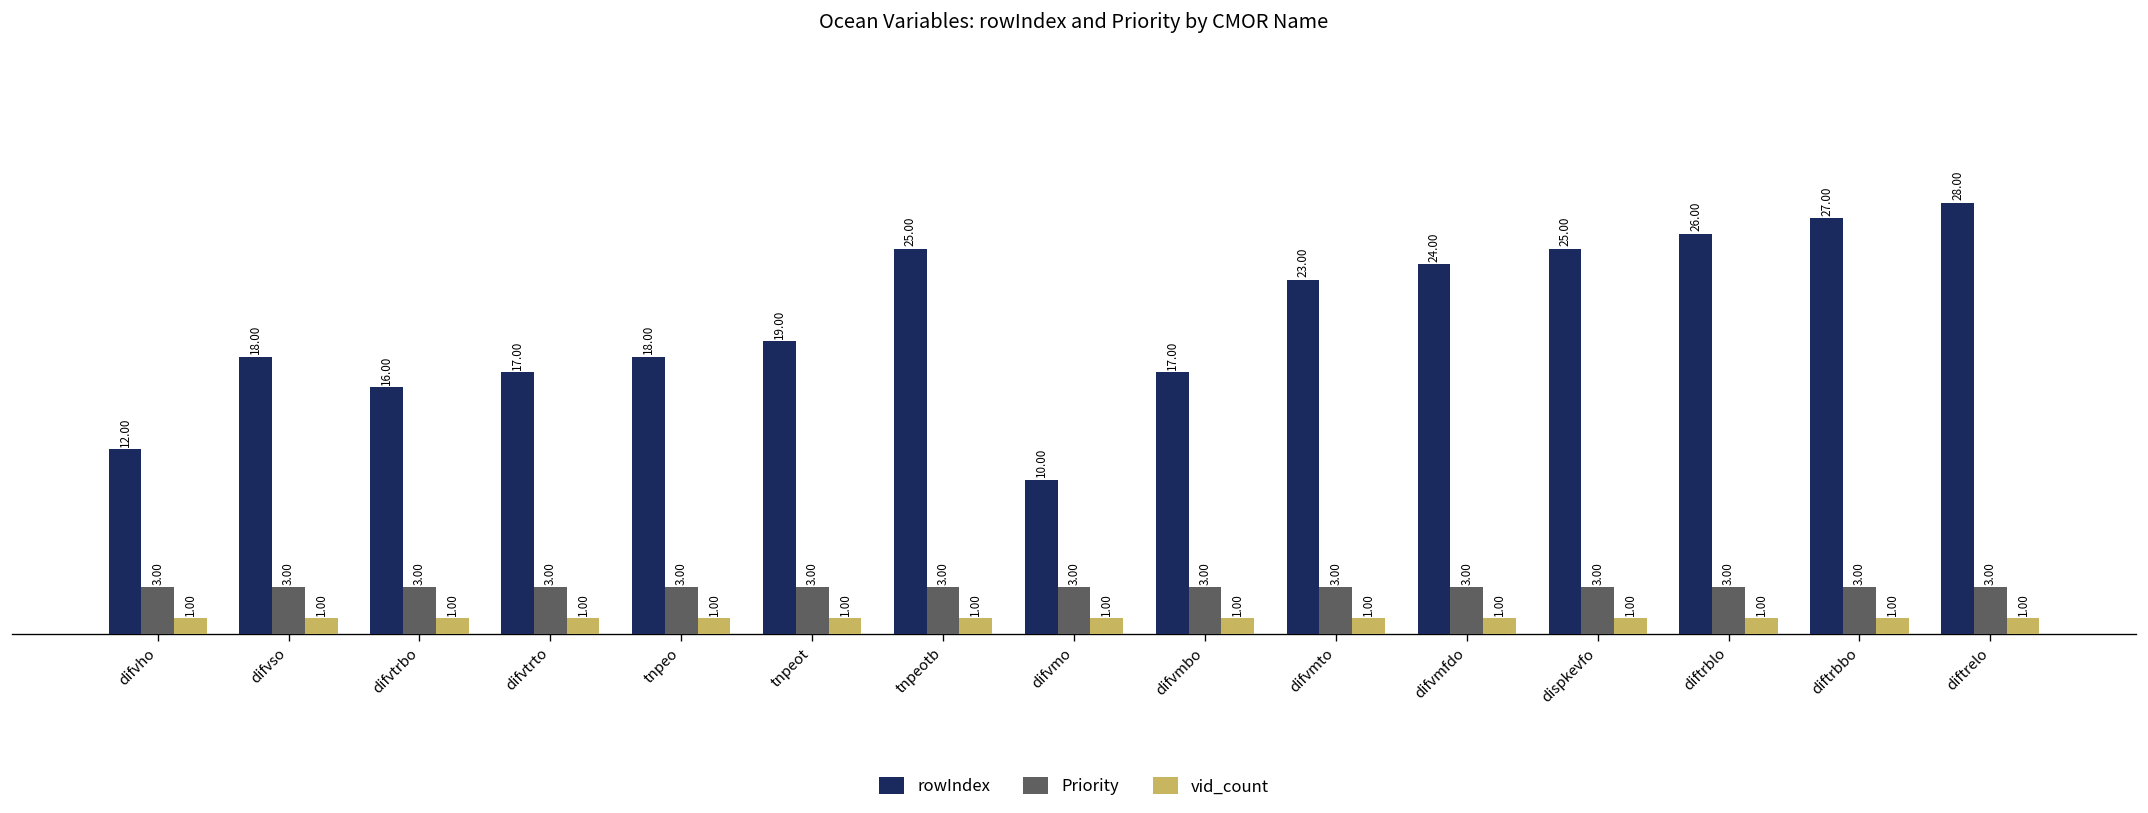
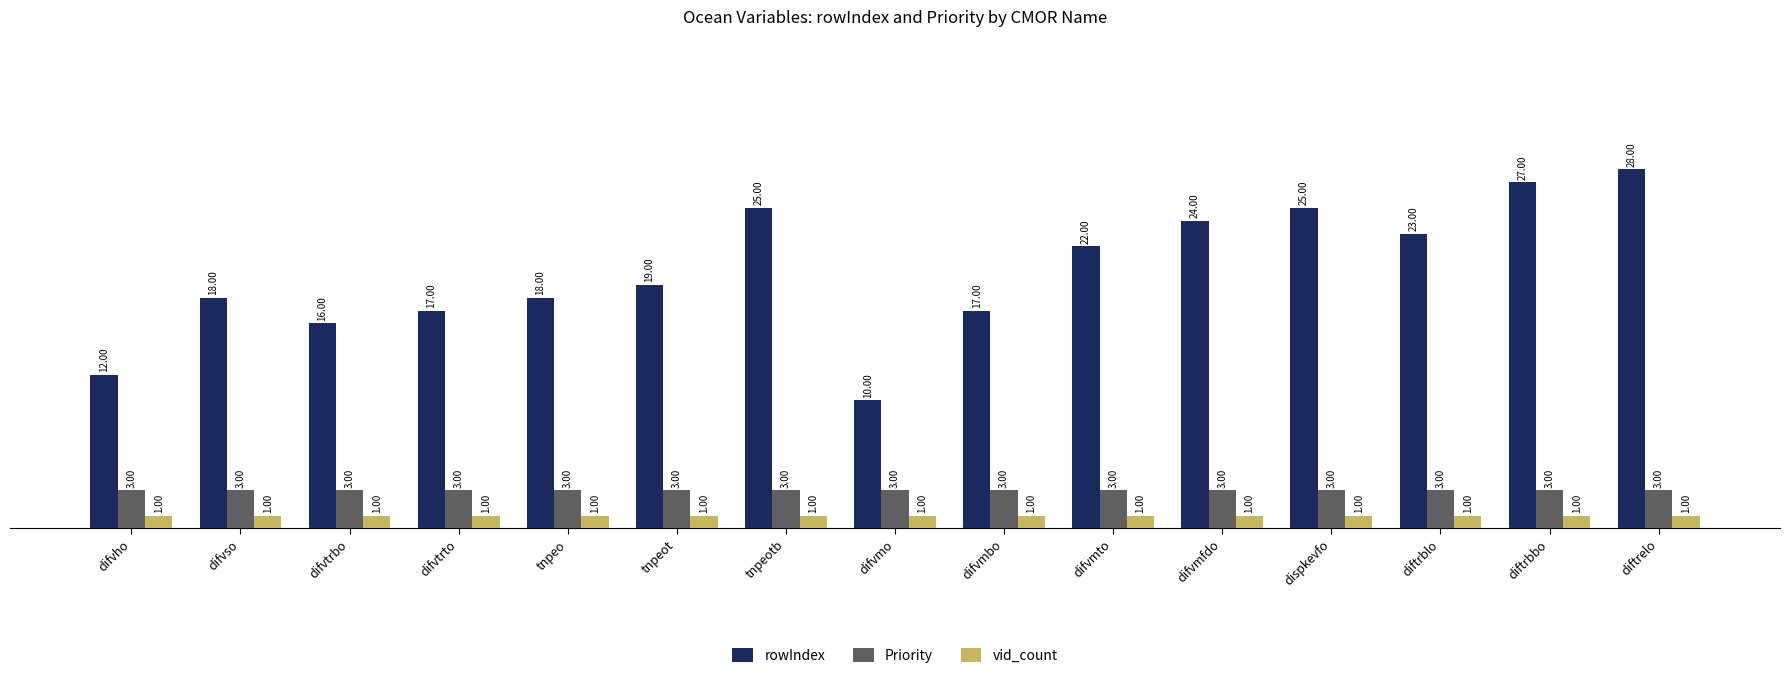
  {
    "rowIndex": {
      "difvho": 12.00,
      "difvso": 18.00,
      "difvtrbo": 16.00,
      "difvtrto": 17.00,
      "tnpeo": 18.00,
      "tnpeot": 19.00,
      "tnpeotb": 25.00,
      "difvmo": 10.00,
      "difvmbo": 17.00,
-     "difvmto": 23.00,
+     "difvmto": 22.00,
      "difvmfdo": 24.00,
      "dispkevfo": 25.00,
-     "diftrblo": 26.00,
+     "diftrblo": 23.00,
      "diftrbbo": 27.00,
      "diftrelo": 28.00
    },
    "Priority": {
      "difvho": 3.00,
      "difvso": 3.00,
      "difvtrbo": 3.00,
      "difvtrto": 3.00,
      "tnpeo": 3.00,
      "tnpeot": 3.00,
      "tnpeotb": 3.00,
      "difvmo": 3.00,
      "difvmbo": 3.00,
      "difvmto": 3.00,
      "difvmfdo": 3.00,
      "dispkevfo": 3.00,
      "diftrblo": 3.00,
      "diftrbbo": 3.00,
      "diftrelo": 3.00
    },
    "vid_count": {
      "difvho": 1.00,
      "difvso": 1.00,
      "difvtrbo": 1.00,
      "difvtrto": 1.00,
      "tnpeo": 1.00,
      "tnpeot": 1.00,
      "tnpeotb": 1.00,
      "difvmo": 1.00,
      "difvmbo": 1.00,
      "difvmto": 1.00,
      "difvmfdo": 1.00,
      "dispkevfo": 1.00,
      "diftrblo": 1.00,
      "diftrbbo": 1.00,
      "diftrelo": 1.00
    }
  }
